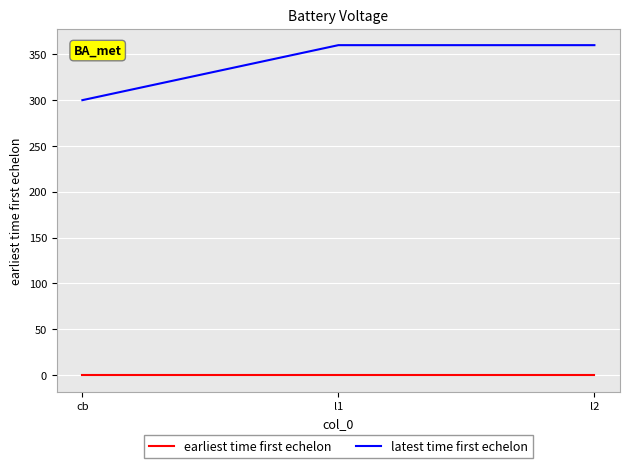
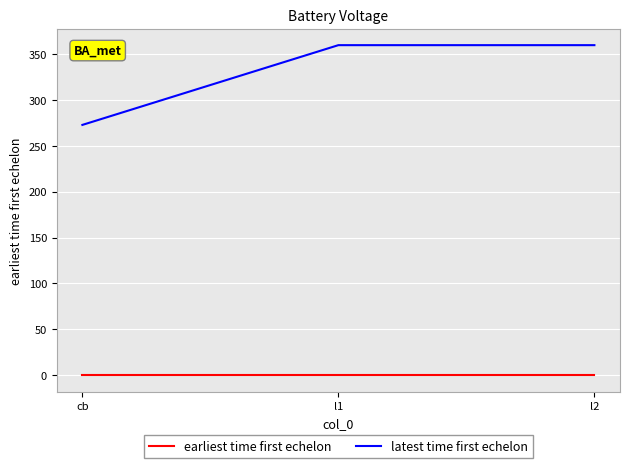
  {
    "earliest time first echelon": {
      "cb": 0,
      "l1": 0,
      "l2": 0
    },
    "latest time first echelon": {
-     "cb": 300,
+     "cb": 270,
      "l1": 360,
      "l2": 360
    }
  }
